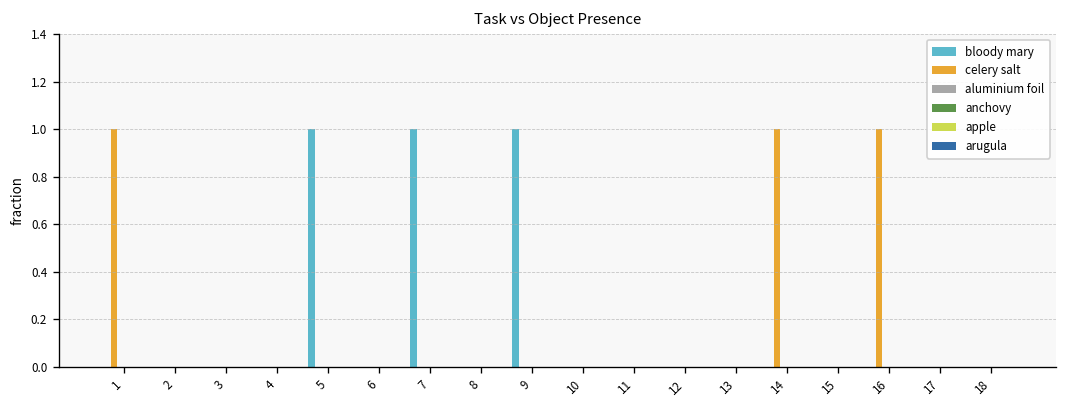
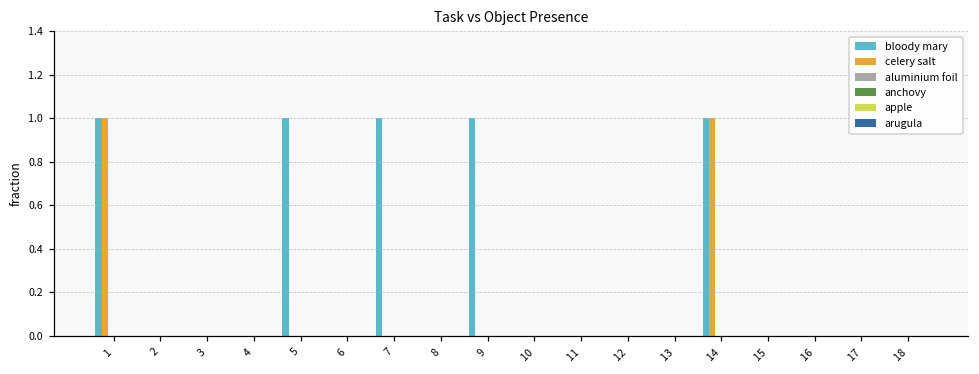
  {
    "bloody mary": {
-     "1": 0,
+     "1": 1,
      "2": 0,
      "3": 0,
      "4": 0,
      "5": 1,
      "6": 0,
      "7": 1,
      "8": 0,
      "9": 1,
      "10": 0,
      "11": 0,
      "12": 0,
      "13": 0,
-     "14": 0,
+     "14": 1,
      "15": 0,
      "16": 0,
      "17": 0,
      "18": 0
    },
    "celery salt": {
      "1": 1,
      "2": 0,
      "3": 0,
      "4": 0,
      "5": 0,
      "6": 0,
      "7": 0,
      "8": 0,
      "9": 0,
      "10": 0,
      "11": 0,
      "12": 0,
      "13": 0,
      "14": 1,
      "15": 0,
-     "16": 1,
+     "16": 0,
      "17": 0,
      "18": 0
    },
    "aluminium foil": {
      "1": 0,
      "2": 0,
      "3": 0,
      "4": 0,
      "5": 0,
      "6": 0,
      "7": 0,
      "8": 0,
      "9": 0,
      "10": 0,
      "11": 0,
      "12": 0,
      "13": 0,
      "14": 0,
      "15": 0,
      "16": 0,
      "17": 0,
      "18": 0
    },
    "anchovy": {
      "1": 0,
      "2": 0,
      "3": 0,
      "4": 0,
      "5": 0,
      "6": 0,
      "7": 0,
      "8": 0,
      "9": 0,
      "10": 0,
      "11": 0,
      "12": 0,
      "13": 0,
      "14": 0,
      "15": 0,
      "16": 0,
      "17": 0,
      "18": 0
    },
    "apple": {
      "1": 0,
      "2": 0,
      "3": 0,
      "4": 0,
      "5": 0,
      "6": 0,
      "7": 0,
      "8": 0,
      "9": 0,
      "10": 0,
      "11": 0,
      "12": 0,
      "13": 0,
      "14": 0,
      "15": 0,
      "16": 0,
      "17": 0,
      "18": 0
    },
    "arugula": {
      "1": 0,
      "2": 0,
      "3": 0,
      "4": 0,
      "5": 0,
      "6": 0,
      "7": 0,
      "8": 0,
      "9": 0,
      "10": 0,
      "11": 0,
      "12": 0,
      "13": 0,
      "14": 0,
      "15": 0,
      "16": 0,
      "17": 0,
      "18": 0
    }
  }
